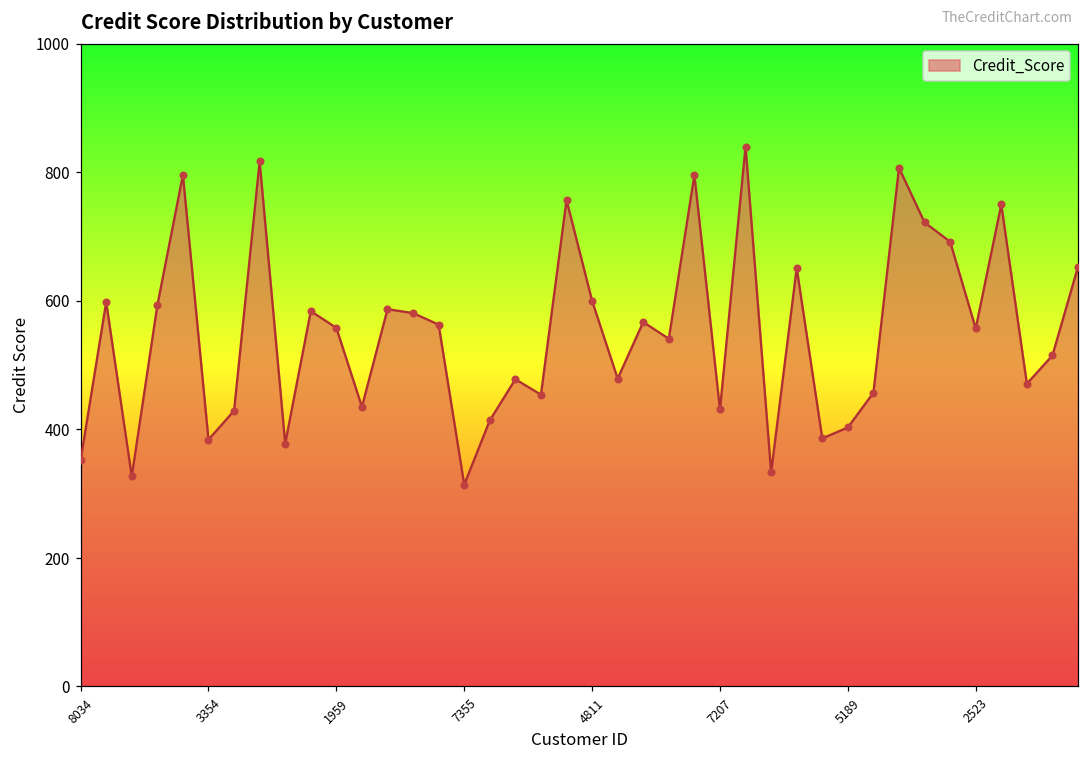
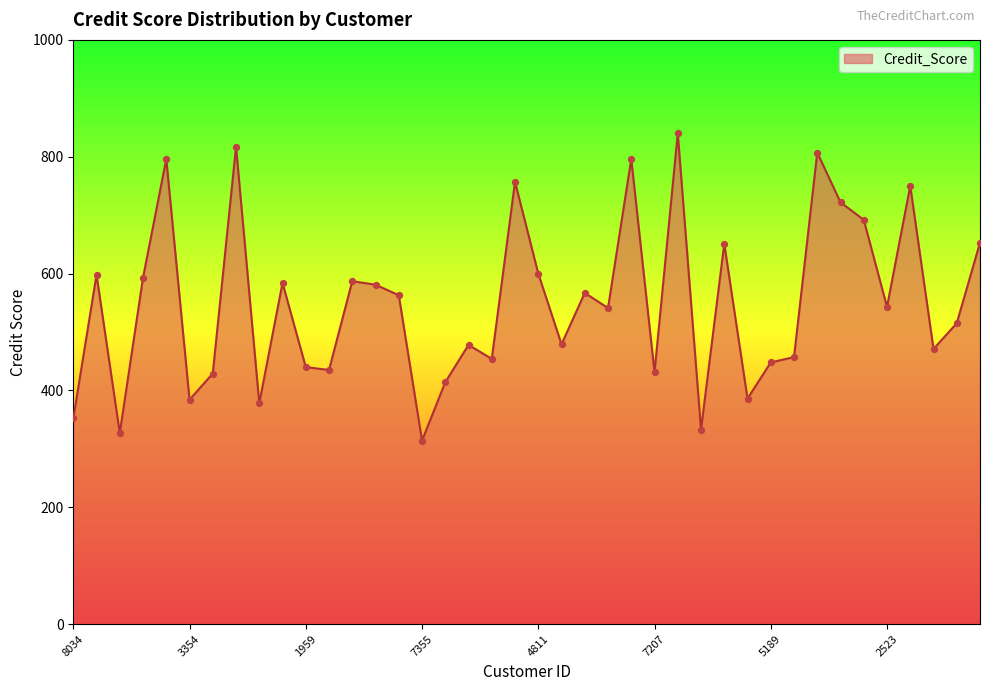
  {
    "8034": 350,
    "3354": 380,
-   "1959": 560,
+   "1959": 440,
    "7355": 310,
    "4811": 600,
    "7207": 430,
-   "5189": 400,
-   "2523": 560
+   "5189": 450,
+   "2523": 540
  }
